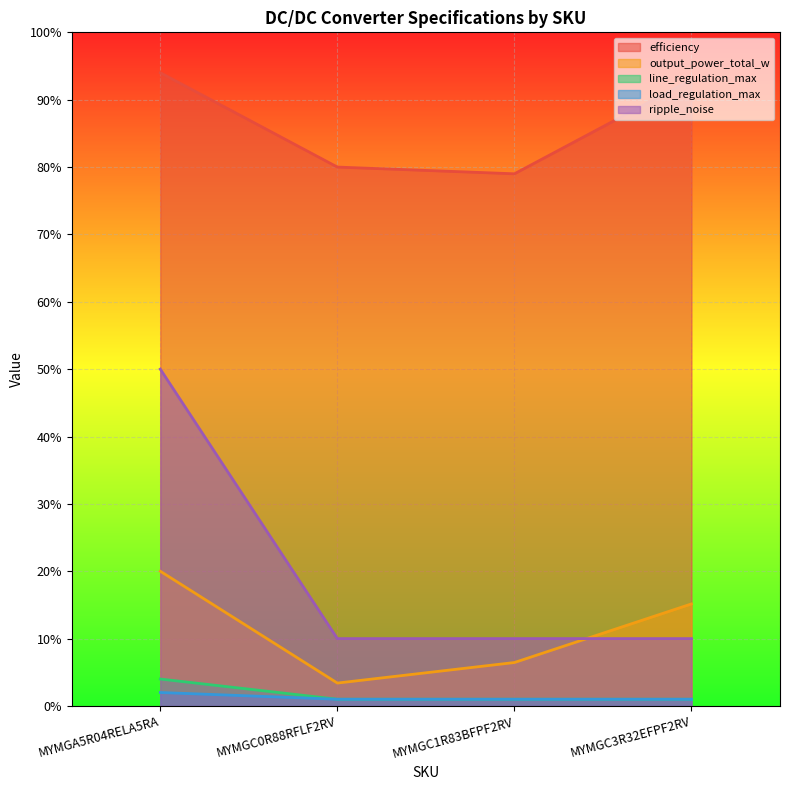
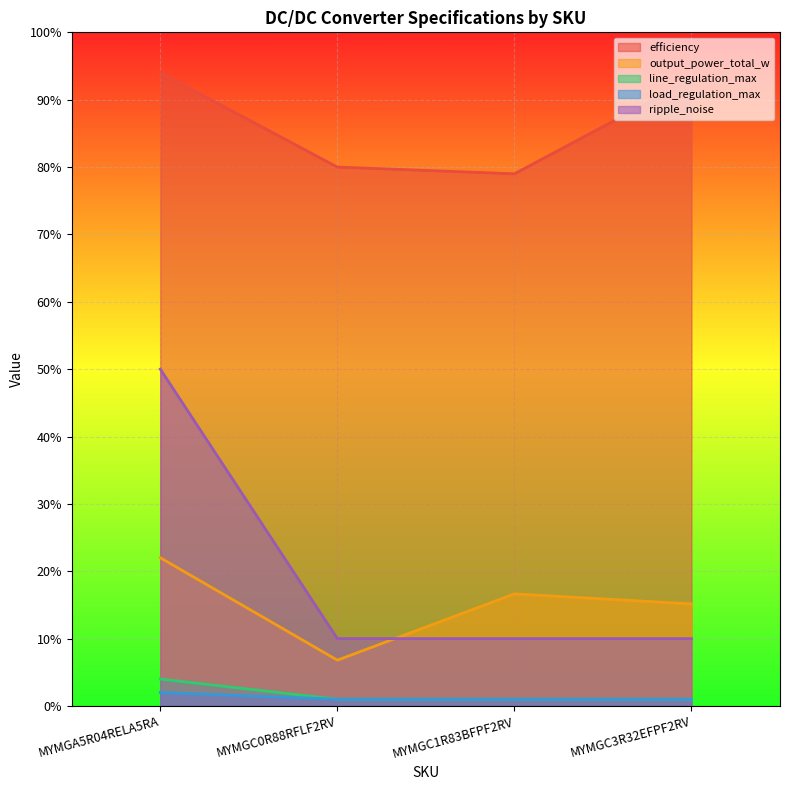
  {
    "efficiency": {
      "MYMGA5R04RELA5RA": "94%",
      "MYMGC0R88RFLF2RV": "80%",
      "MYMGC1R83BFPF2RV": "79%"
    },
    "output_power_total_w": {
-     "MYMGA5R04RELA5RA": "20%",
-     "MYMGC0R88RFLF2RV": "3%",
-     "MYMGC1R83BFPF2RV": "6%",
+     "MYMGA5R04RELA5RA": "22%",
+     "MYMGC0R88RFLF2RV": "7%",
+     "MYMGC1R83BFPF2RV": "17%",
      "MYMGC3R32EFPF2RV": "15%"
    },
    "line_regulation_max": {
      "MYMGA5R04RELA5RA": "4%"
    },
    "load_regulation_max": {
      "MYMGA5R04RELA5RA": "2%"
    },
    "ripple_noise": {
      "MYMGA5R04RELA5RA": "50%",
      "MYMGC0R88RFLF2RV": "10%",
      "MYMGC1R83BFPF2RV": "10%",
      "MYMGC3R32EFPF2RV": "10%"
    }
  }
